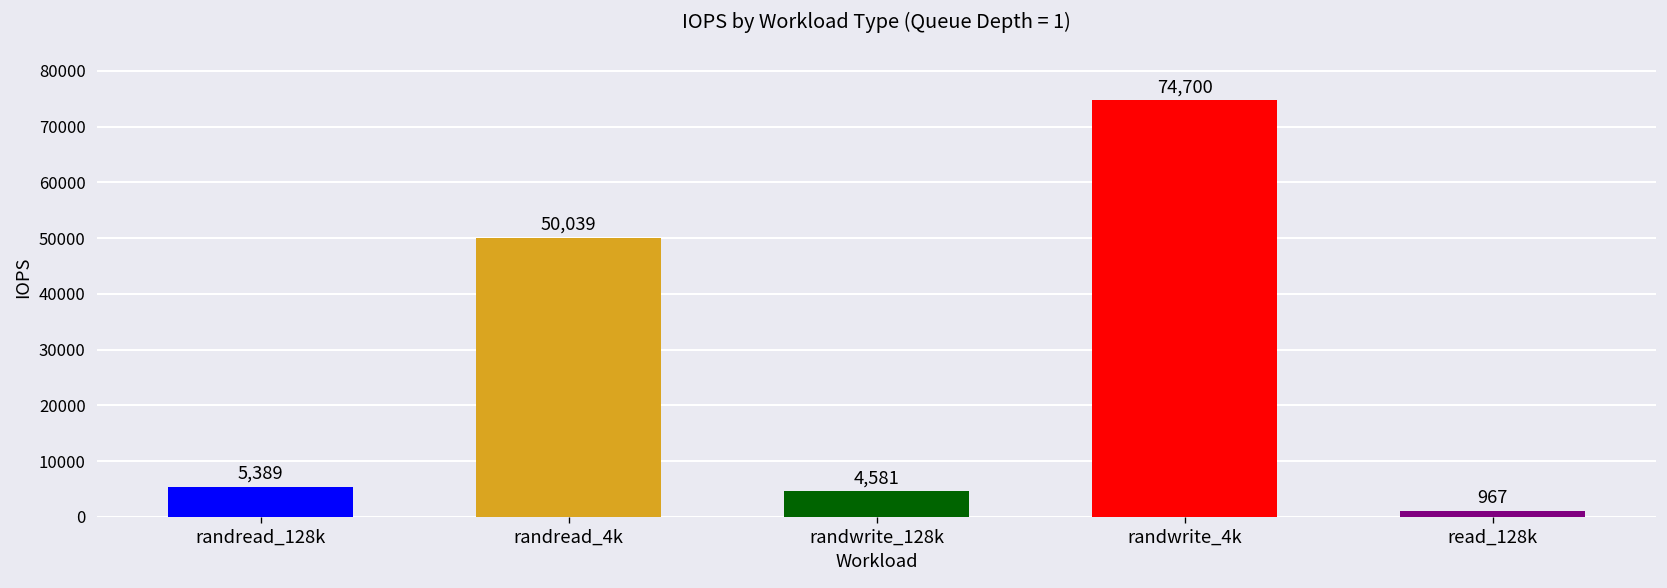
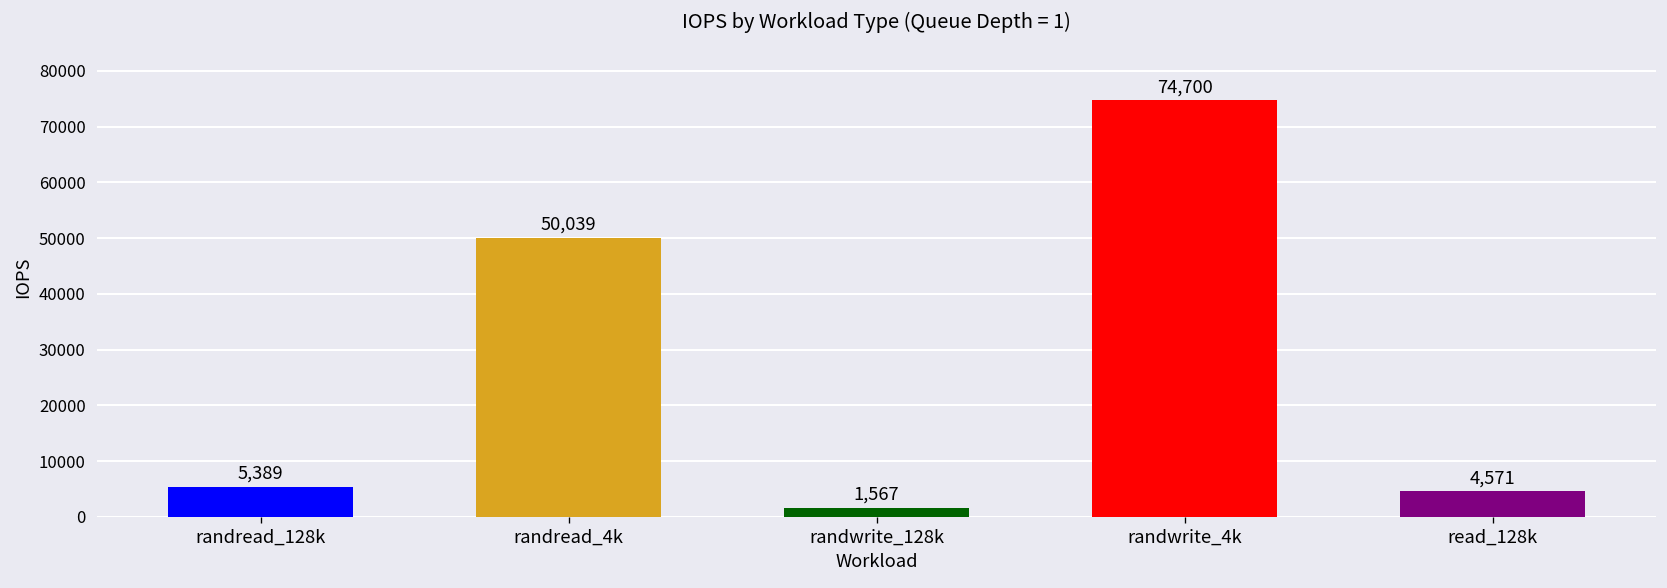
  {
    "randread_128k": "5,389",
    "randread_4k": "50,039",
-   "randwrite_128k": "4,581",
+   "randwrite_128k": "1,567",
    "randwrite_4k": "74,700",
-   "read_128k": "967"
+   "read_128k": "4,571"
  }
